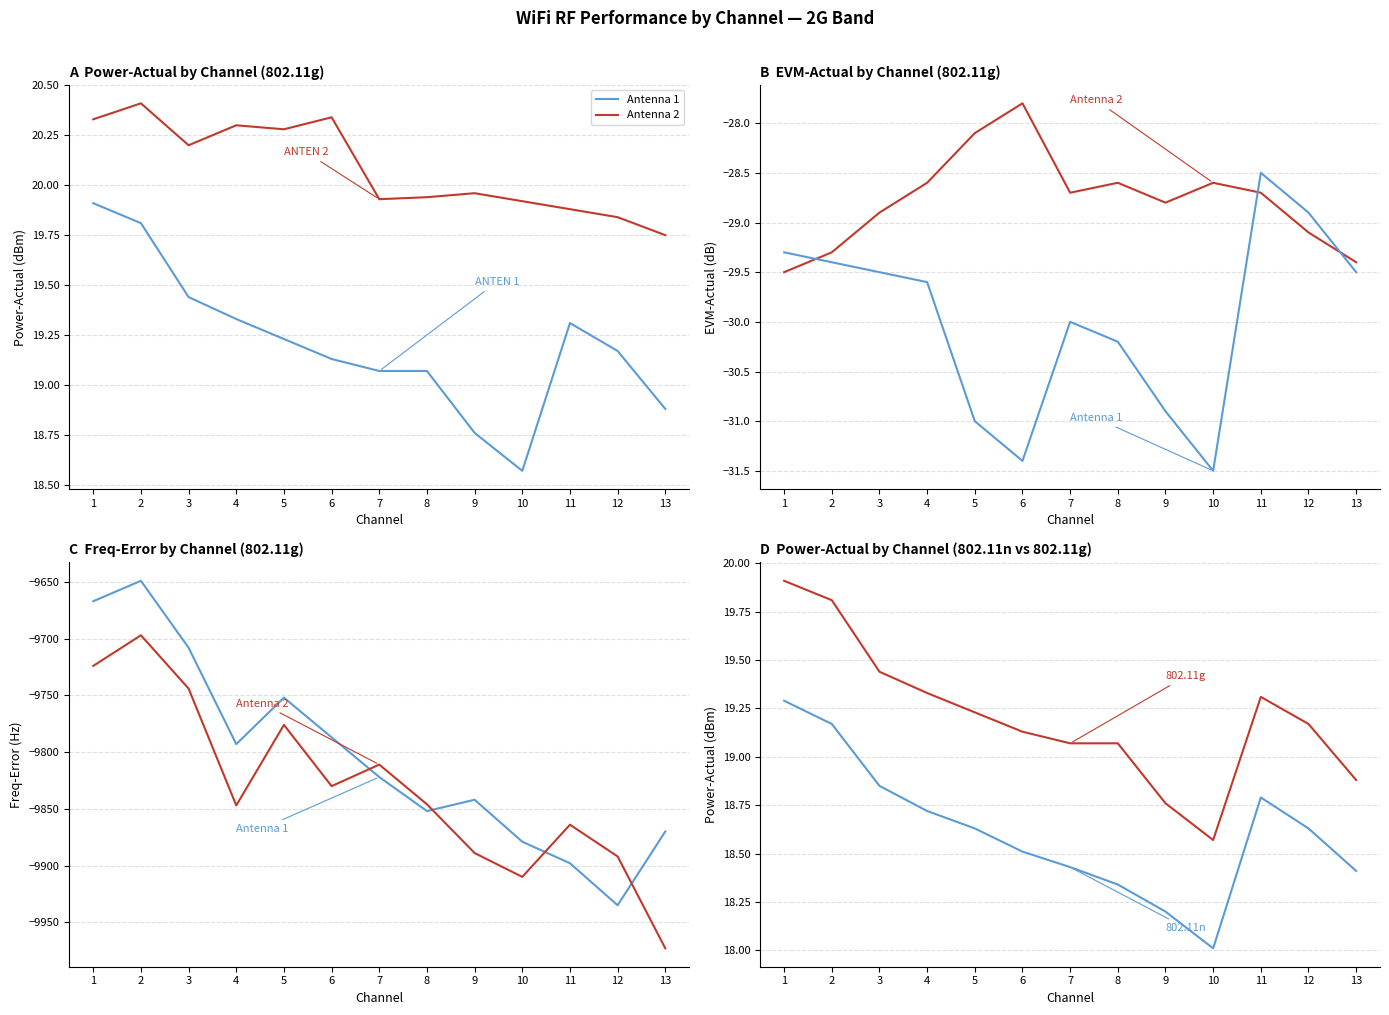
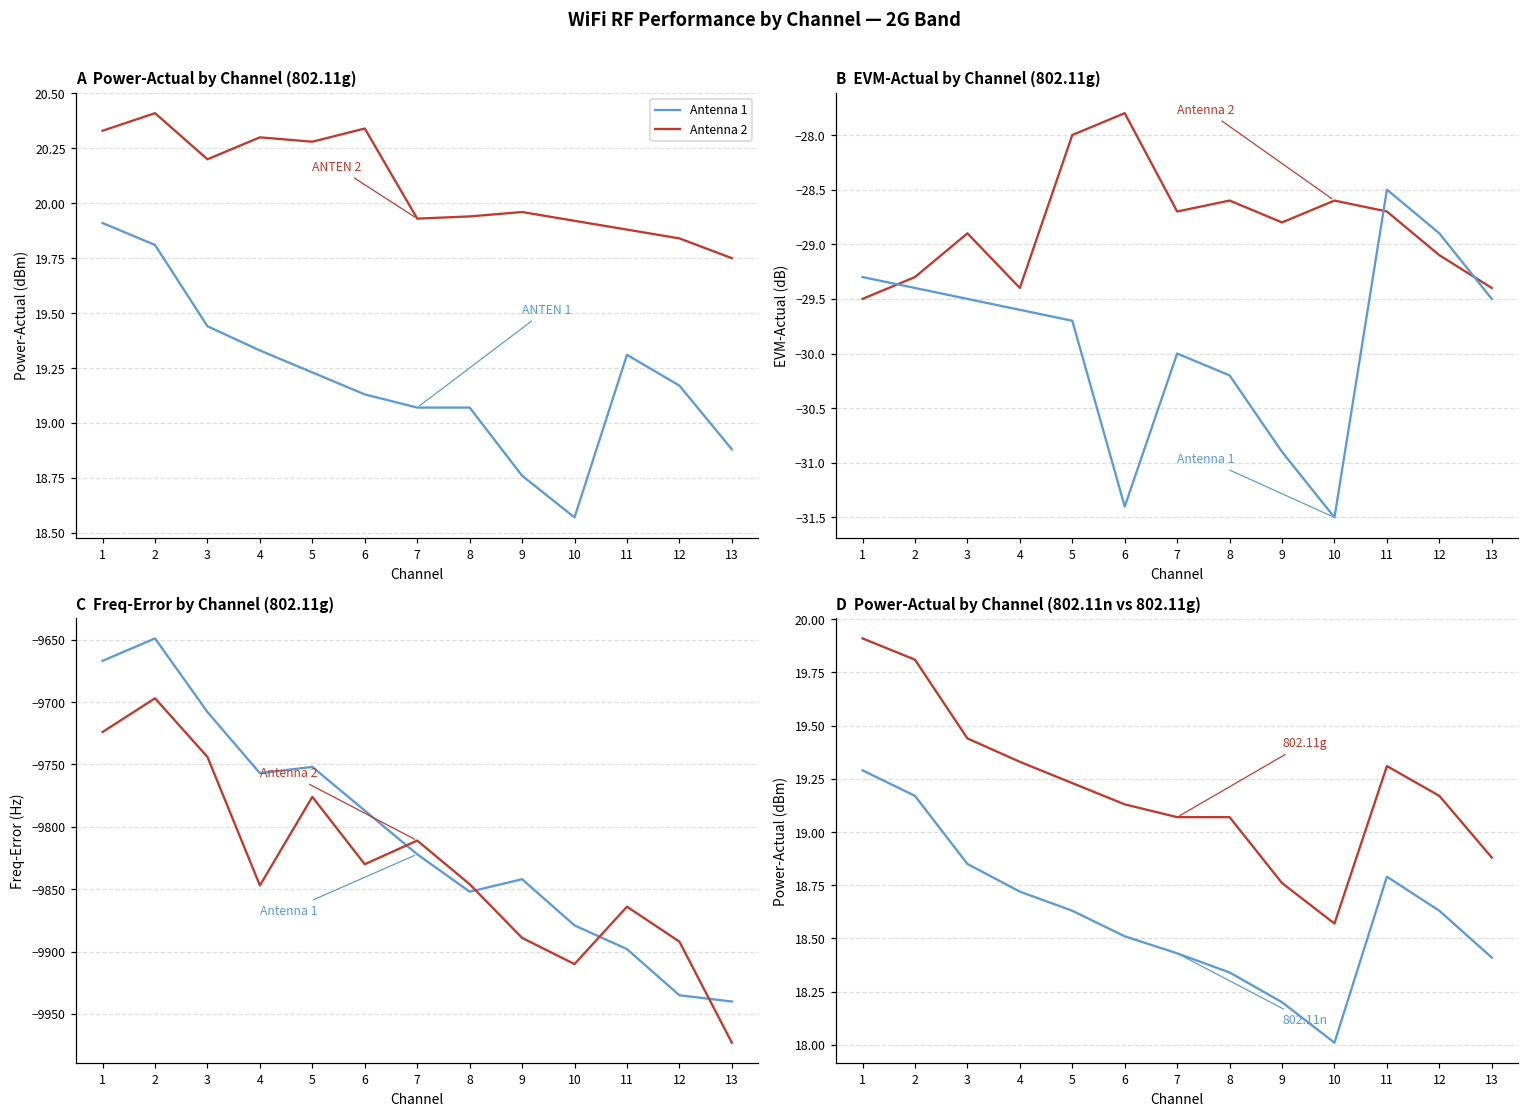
  {
    "A Power-Actual by Channel (802.11g)": {
      "Antenna 1": {
        "1": 19.91,
        "2": 19.81,
        "3": 19.44,
        "4": 19.33,
        "5": 19.23,
        "6": 19.13,
        "7": 19.07,
        "9": 18.76,
        "10": 18.57,
        "11": 19.31,
        "12": 19.17,
        "13": 18.88
      },
      "Antenna 2": {
        "1": 20.33,
        "2": 20.41,
        "3": 20.20,
        "4": 20.30,
        "5": 20.28,
        "6": 20.34,
        "8": 19.94,
        "9": 19.96,
        "10": 19.92,
        "11": 19.88,
        "12": 19.84,
        "13": 19.75
      }
    },
    "B EVM-Actual by Channel (802.11g)": {
      "Antenna 2": {
        "1": -29.5,
        "2": -29.3,
        "3": -28.9,
-       "4": -28.6,
-       "5": -28.1,
+       "4": -29.4,
+       "5": -28.0,
        "6": -27.8,
        "7": -28.7,
        "9": -28.8,
        "10": -28.6,
        "11": -28.7,
        "12": -29.1,
        "13": -29.4
      },
      "Antenna 1": {
        "1": -29.3,
        "2": -29.4,
        "3": -29.5,
        "4": -29.6,
-       "5": -31.0,
+       "5": -29.7,
        "6": -31.4,
        "7": -30.0,
        "8": -30.2,
        "10": -31.5,
        "11": -28.5,
        "12": -28.9,
        "13": -29.5
      }
    },
    "C Freq-Error by Channel (802.11g)": {
      "Antenna 1": {
        "1": -9667,
        "2": -9649,
        "3": -9708,
-       "4": -9793,
+       "4": -9757,
        "5": -9752,
        "7": -9822,
        "8": -9852,
        "9": -9842,
        "10": -9879,
        "11": -9898,
        "12": -9935,
-       "13": -9870
+       "13": -9940
      },
      "Antenna 2": {
        "1": -9724,
        "2": -9697,
        "3": -9744,
        "7": -9811,
        "8": -9846,
        "9": -9889,
        "10": -9910,
        "11": -9864,
        "12": -9892,
        "13": -9973
      }
    }
  }
